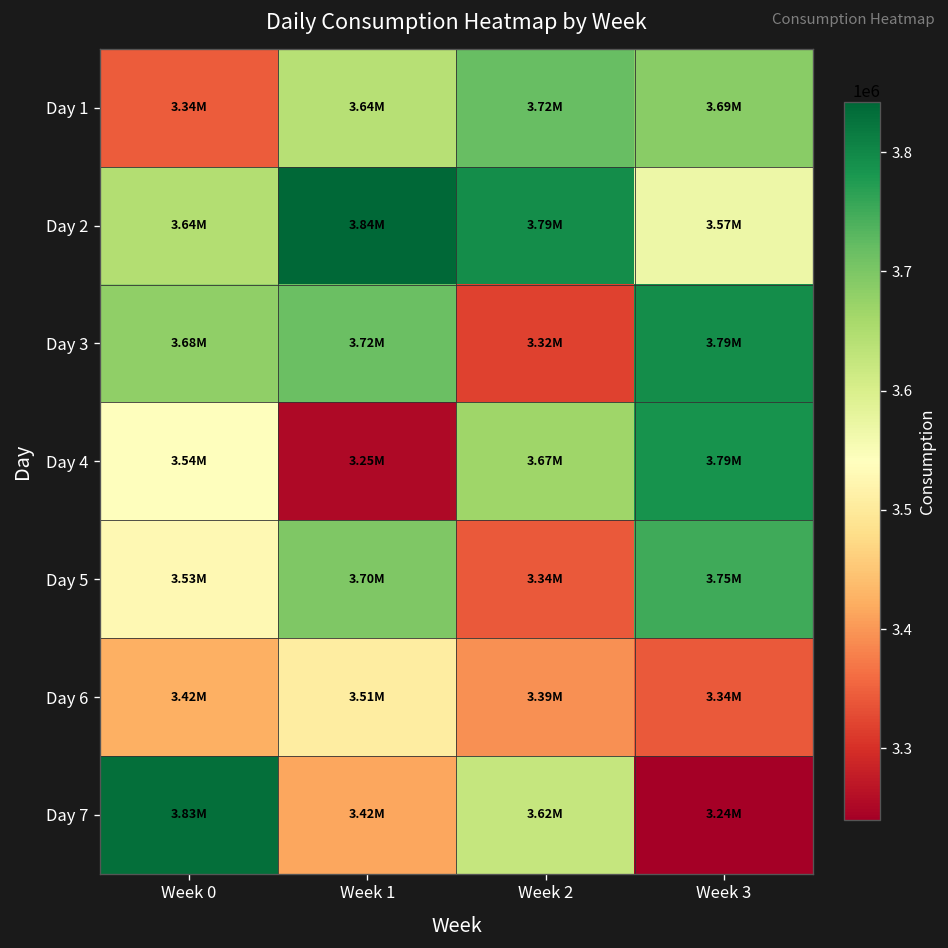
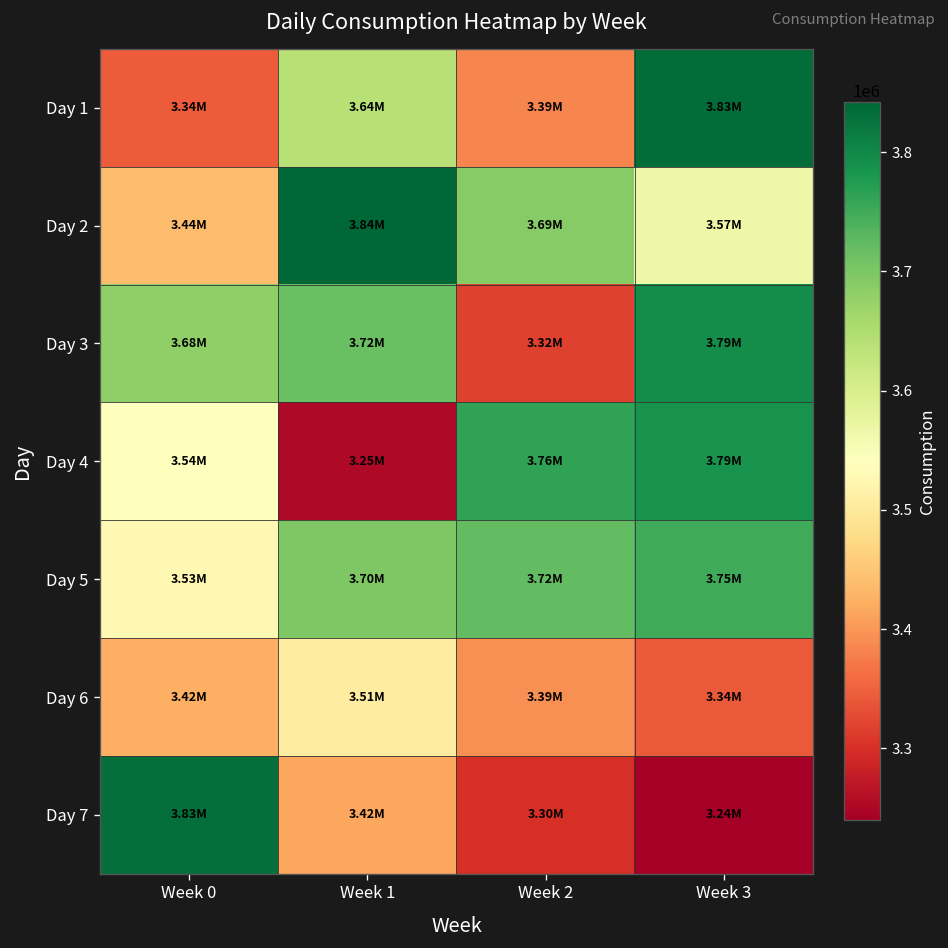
  {
    "Day 1": {
      "Week 0": "3.34M",
      "Week 1": "3.64M",
-     "Week 2": "3.72M",
-     "Week 3": "3.69M"
+     "Week 2": "3.39M",
+     "Week 3": "3.83M"
    },
    "Day 2": {
-     "Week 0": "3.64M",
+     "Week 0": "3.44M",
      "Week 1": "3.84M",
-     "Week 2": "3.79M",
+     "Week 2": "3.69M",
      "Week 3": "3.57M"
    },
    "Day 3": {
      "Week 0": "3.68M",
      "Week 1": "3.72M",
      "Week 2": "3.32M",
      "Week 3": "3.79M"
    },
    "Day 4": {
      "Week 0": "3.54M",
      "Week 1": "3.25M",
-     "Week 2": "3.67M",
+     "Week 2": "3.76M",
      "Week 3": "3.79M"
    },
    "Day 5": {
      "Week 0": "3.53M",
      "Week 1": "3.70M",
-     "Week 2": "3.34M",
+     "Week 2": "3.72M",
      "Week 3": "3.75M"
    },
    "Day 6": {
      "Week 0": "3.42M",
      "Week 1": "3.51M",
      "Week 2": "3.39M",
      "Week 3": "3.34M"
    },
    "Day 7": {
      "Week 0": "3.83M",
      "Week 1": "3.42M",
-     "Week 2": "3.62M",
+     "Week 2": "3.30M",
      "Week 3": "3.24M"
    }
  }
